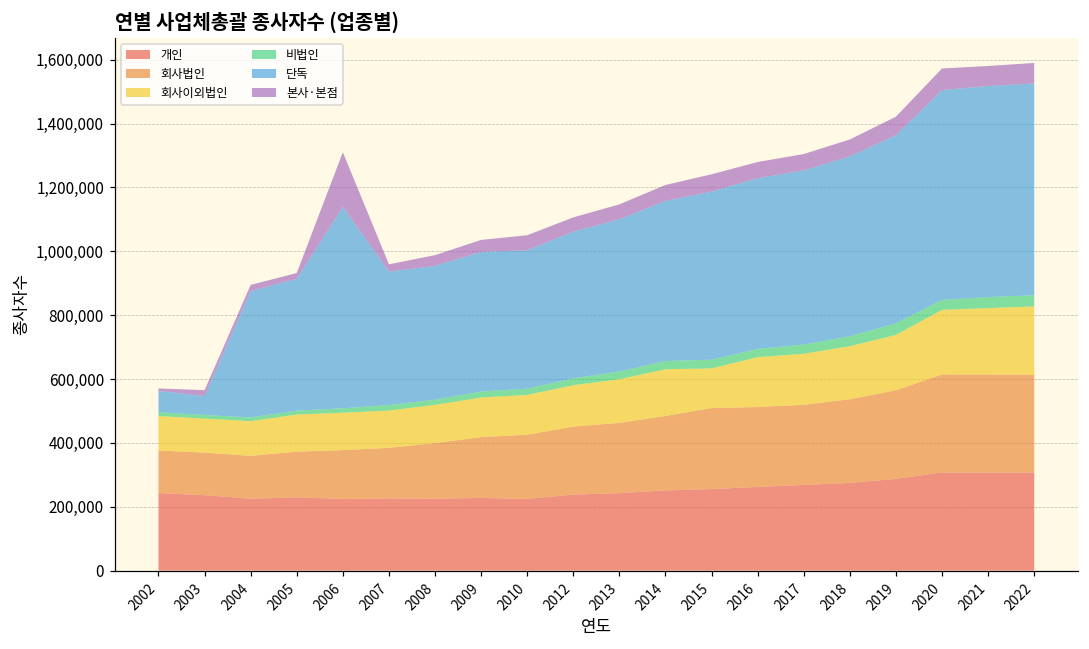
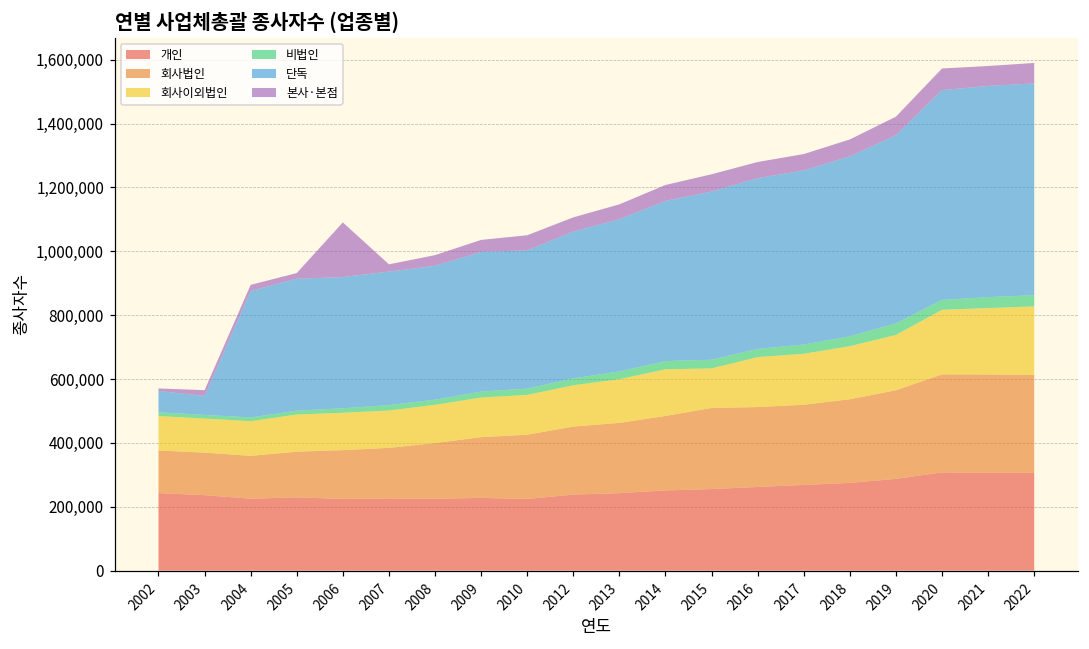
  {
    "회사이외법인": {
      "2002": "110,000",
      "2003": "110,000",
      "2004": "110,000",
      "2005": "120,000",
      "2006": "120,000",
      "2007": "120,000",
      "2008": "120,000",
      "2009": "120,000",
      "2010": "120,000",
      "2012": "130,000",
      "2013": "140,000",
      "2014": "150,000",
      "2015": "120,000",
      "2016": "160,000",
      "2017": "160,000",
      "2018": "170,000",
      "2019": "170,000",
      "2020": "200,000",
      "2021": "210,000",
      "2022": "210,000"
    },
    "비법인": {
      "2002": "10,000",
      "2003": "10,000",
      "2004": "10,000",
      "2005": "10,000",
      "2006": "10,000",
      "2007": "20,000",
      "2008": "20,000",
      "2009": "20,000",
      "2010": "20,000",
      "2012": "20,000",
      "2013": "20,000",
      "2014": "30,000",
      "2015": "30,000",
      "2016": "30,000",
      "2017": "30,000",
      "2018": "30,000",
      "2019": "40,000",
      "2020": "30,000",
      "2021": "30,000",
      "2022": "30,000"
    },
    "단독": {
      "2003": "60,000",
      "2004": "400,000",
      "2005": "410,000",
-     "2006": "630,000",
+     "2006": "410,000",
      "2007": "420,000",
      "2008": "420,000",
      "2009": "440,000",
      "2010": "430,000",
      "2012": "460,000",
      "2013": "480,000",
      "2014": "500,000",
      "2015": "530,000",
      "2016": "530,000",
      "2017": "550,000",
      "2018": "560,000",
      "2019": "590,000",
      "2020": "660,000",
      "2021": "660,000",
      "2022": "660,000"
    },
    "본사·본점": {
      "2003": "20,000",
      "2004": "20,000",
      "2005": "20,000",
      "2006": "170,000",
      "2007": "20,000",
      "2008": "30,000",
      "2009": "40,000",
      "2010": "50,000",
      "2012": "40,000",
      "2013": "50,000",
      "2014": "50,000",
      "2015": "50,000",
      "2016": "50,000",
      "2017": "50,000",
      "2018": "50,000",
      "2019": "60,000",
      "2020": "70,000",
      "2021": "60,000",
      "2022": "60,000"
    }
  }
